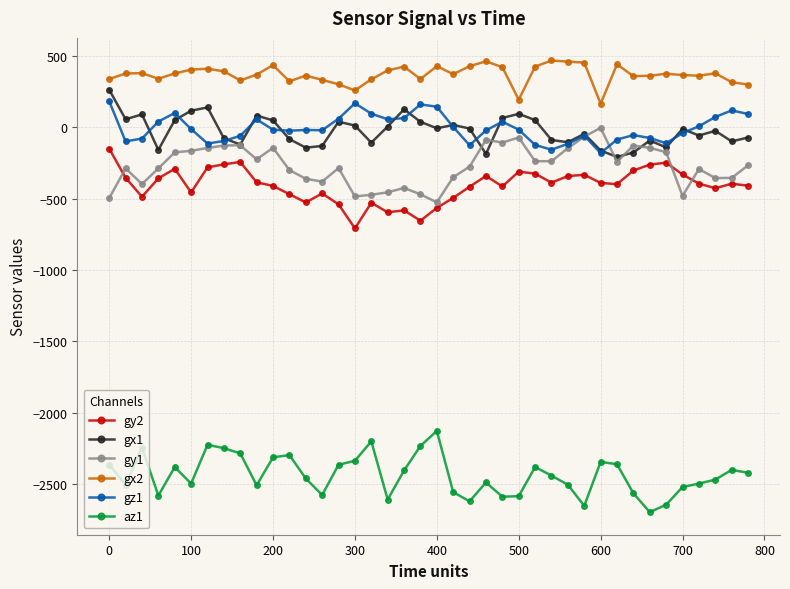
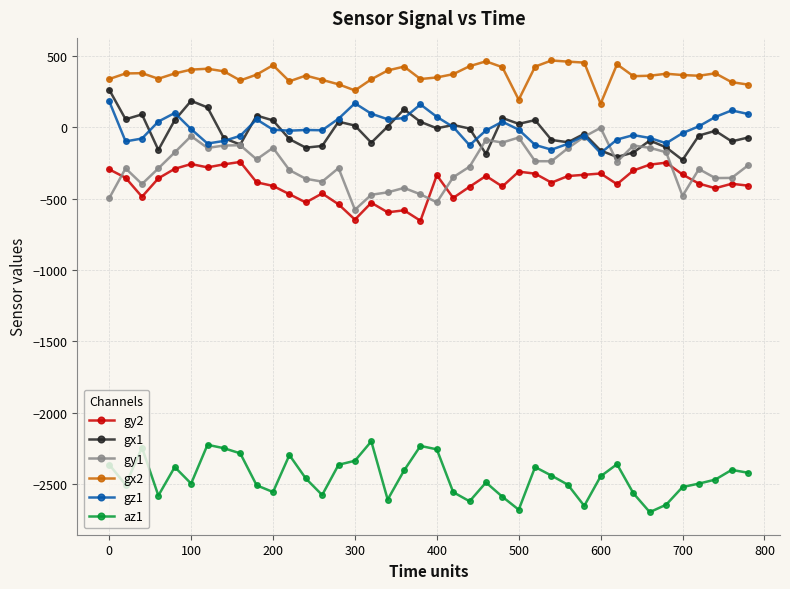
  {
    "gy2": {
-     "0": -150,
-     "100": -460,
+     "0": -290,
+     "100": -260,
      "200": -410,
-     "300": -710,
-     "400": -560,
+     "300": -650,
+     "400": -340,
      "500": -310,
-     "600": -390,
+     "600": -320,
      "700": -330
    },
    "gx1": {
      "0": 260,
-     "100": 120,
+     "100": 190,
      "200": 50,
      "300": 10,
      "400": -10,
-     "500": 100,
+     "500": 30,
      "600": -160,
-     "700": -10
+     "700": -230
    },
    "gy1": {
      "0": -500,
-     "100": -160,
+     "100": -60,
      "200": -140,
-     "300": -480,
+     "300": -580,
      "400": -530,
      "500": -70,
      "600": 0,
      "700": -480
    },
    "gx2": {
      "0": 340,
      "100": 410,
      "200": 440,
      "300": 260,
-     "400": 430,
+     "400": 350,
      "500": 190,
      "600": 170,
      "700": 370
    },
    "gz1": {
      "0": 180,
      "100": -10,
      "200": -20,
      "300": 170,
-     "400": 150,
+     "400": 70,
      "500": -20,
      "600": -180,
      "700": -40
    },
    "az1": {
      "100": -2500,
-     "200": -2310,
+     "200": -2560,
      "300": -2340,
-     "400": -2130,
-     "500": -2580,
-     "600": -2340,
+     "400": -2260,
+     "500": -2680,
+     "600": -2450,
      "700": -2520
    }
  }
